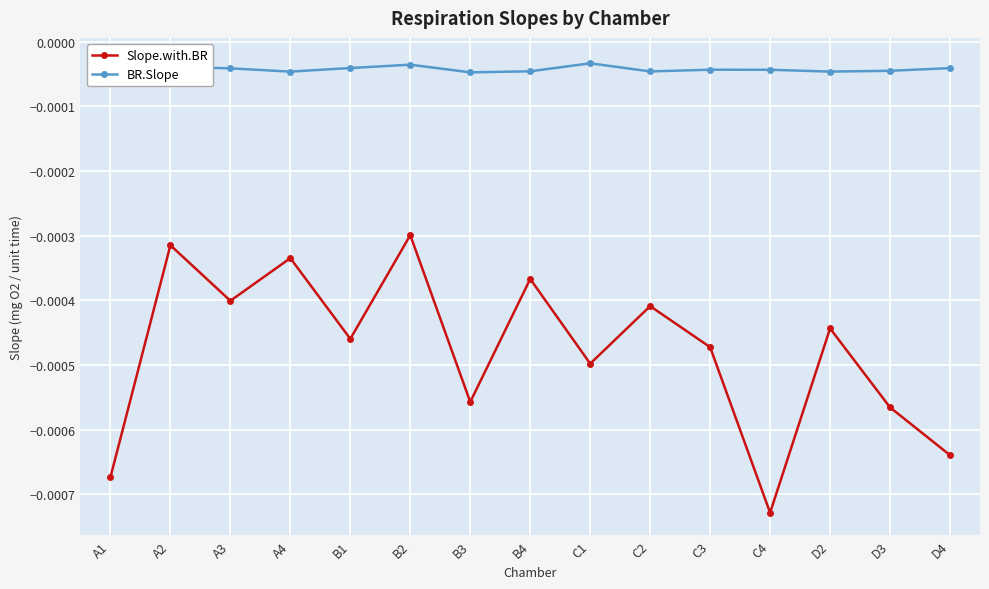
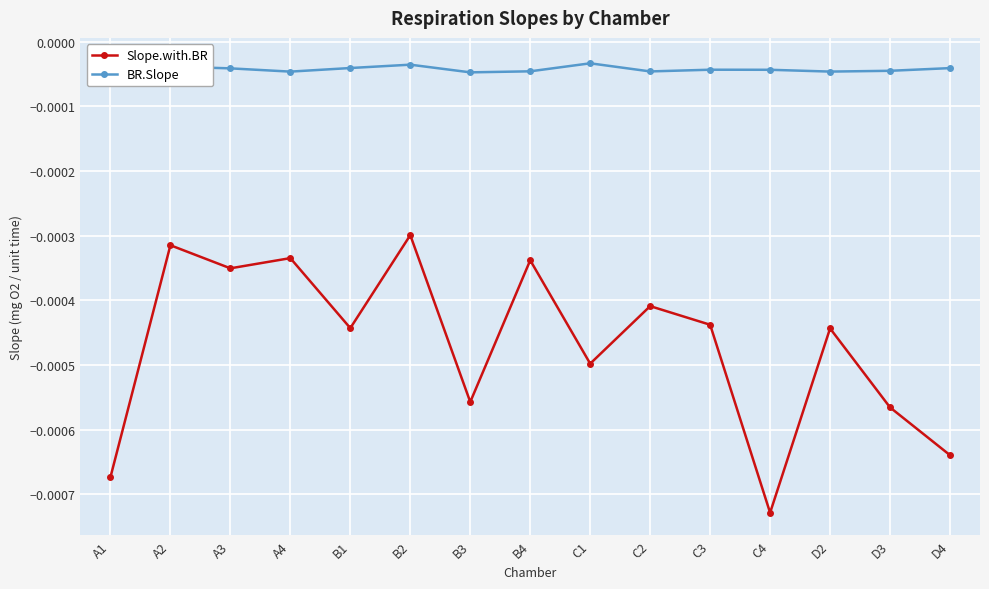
  {
    "Slope.with.BR": {
      "A1": -0.00067,
      "A2": -0.00031,
-     "A3": -0.00040,
+     "A3": -0.00035,
      "A4": -0.00033,
-     "B1": -0.00046,
+     "B1": -0.00044,
      "B2": -0.00030,
      "B3": -0.00056,
-     "B4": -0.00037,
+     "B4": -0.00034,
      "C1": -0.00050,
      "C2": -0.00041,
-     "C3": -0.00047,
+     "C3": -0.00044,
      "C4": -0.00073,
      "D2": -0.00044,
      "D3": -0.00057,
      "D4": -0.00064
    },
    "BR.Slope": {
      "A3": -0.00004,
      "A4": -0.00005,
      "B1": -0.00004,
      "B2": -0.00004,
      "B3": -0.00005,
      "B4": -0.00005,
      "C1": -0.00003,
      "C2": -0.00005,
      "C3": -0.00004,
      "C4": -0.00004,
      "D2": -0.00005,
      "D3": -0.00004,
      "D4": -0.00004
    }
  }
